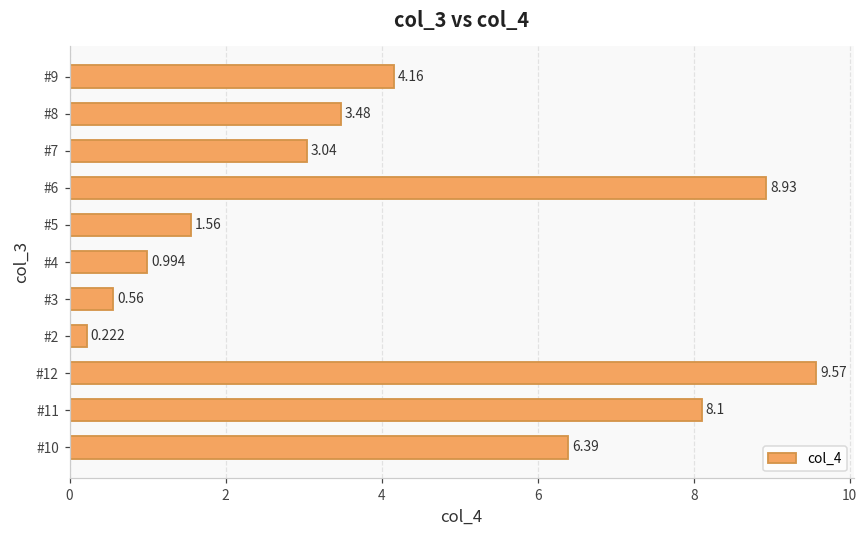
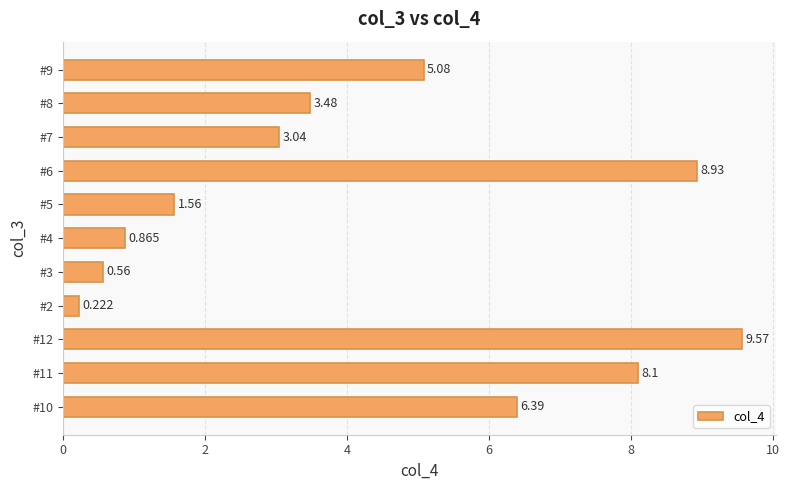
  {
-   "#9": 4.16,
+   "#9": 5.08,
    "#8": 3.48,
    "#7": 3.04,
    "#6": 8.93,
    "#5": 1.56,
-   "#4": 0.994,
+   "#4": 0.865,
    "#3": 0.56,
    "#2": 0.222,
    "#12": 9.57,
    "#11": 8.1,
    "#10": 6.39
  }
